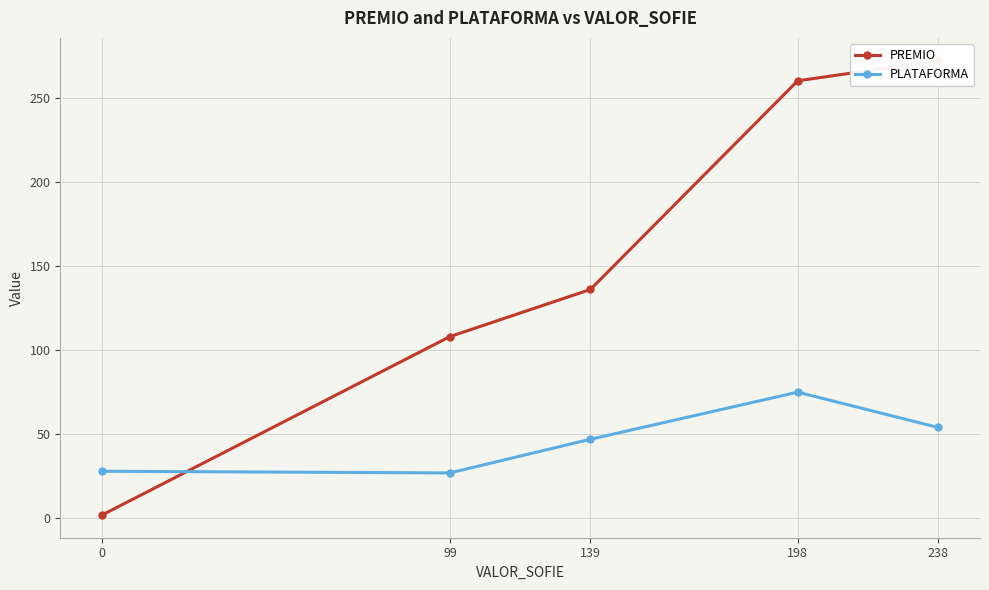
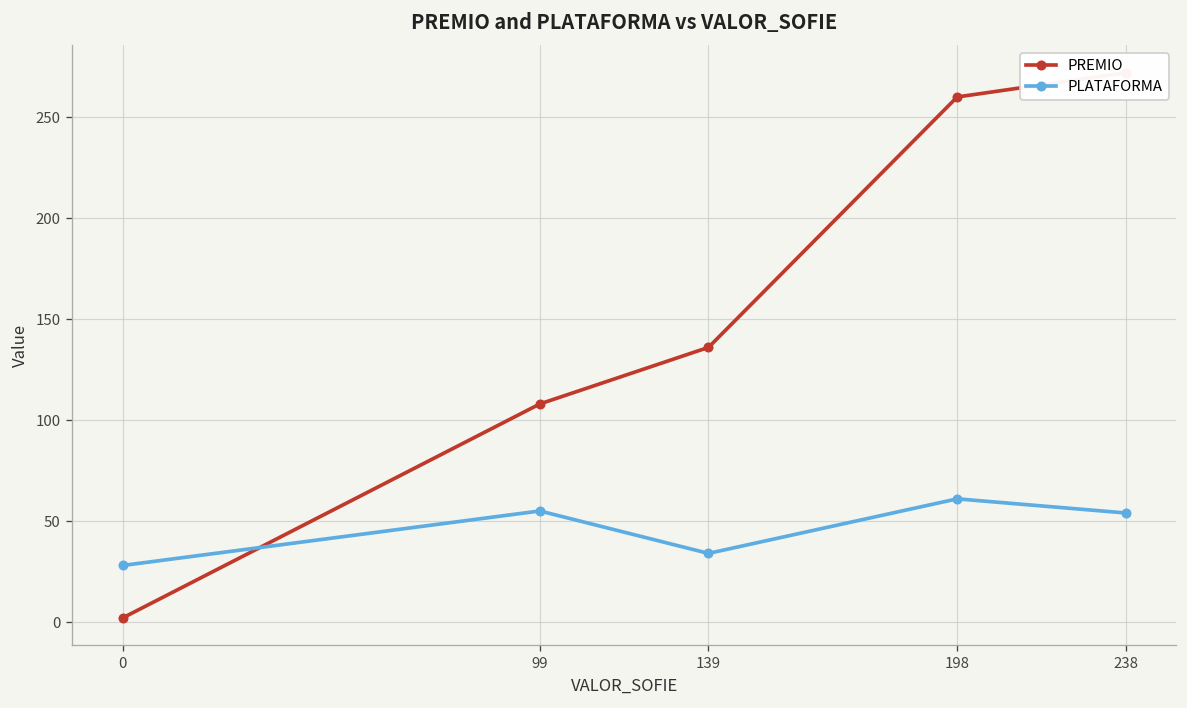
  {
    "PREMIO": {
      "0": 2,
      "99": 108,
      "139": 136,
      "198": 260
    },
    "PLATAFORMA": {
      "0": 28,
-     "99": 27,
-     "139": 47,
-     "198": 75,
+     "99": 55,
+     "139": 34,
+     "198": 61,
      "238": 54
    }
  }
